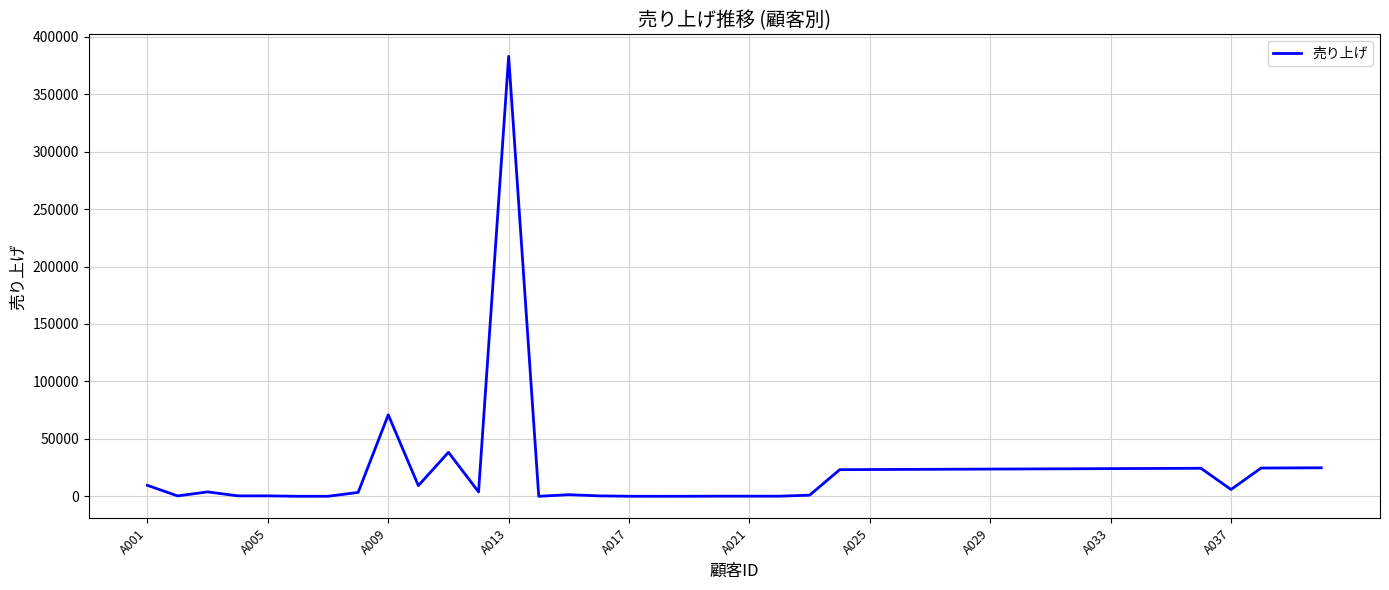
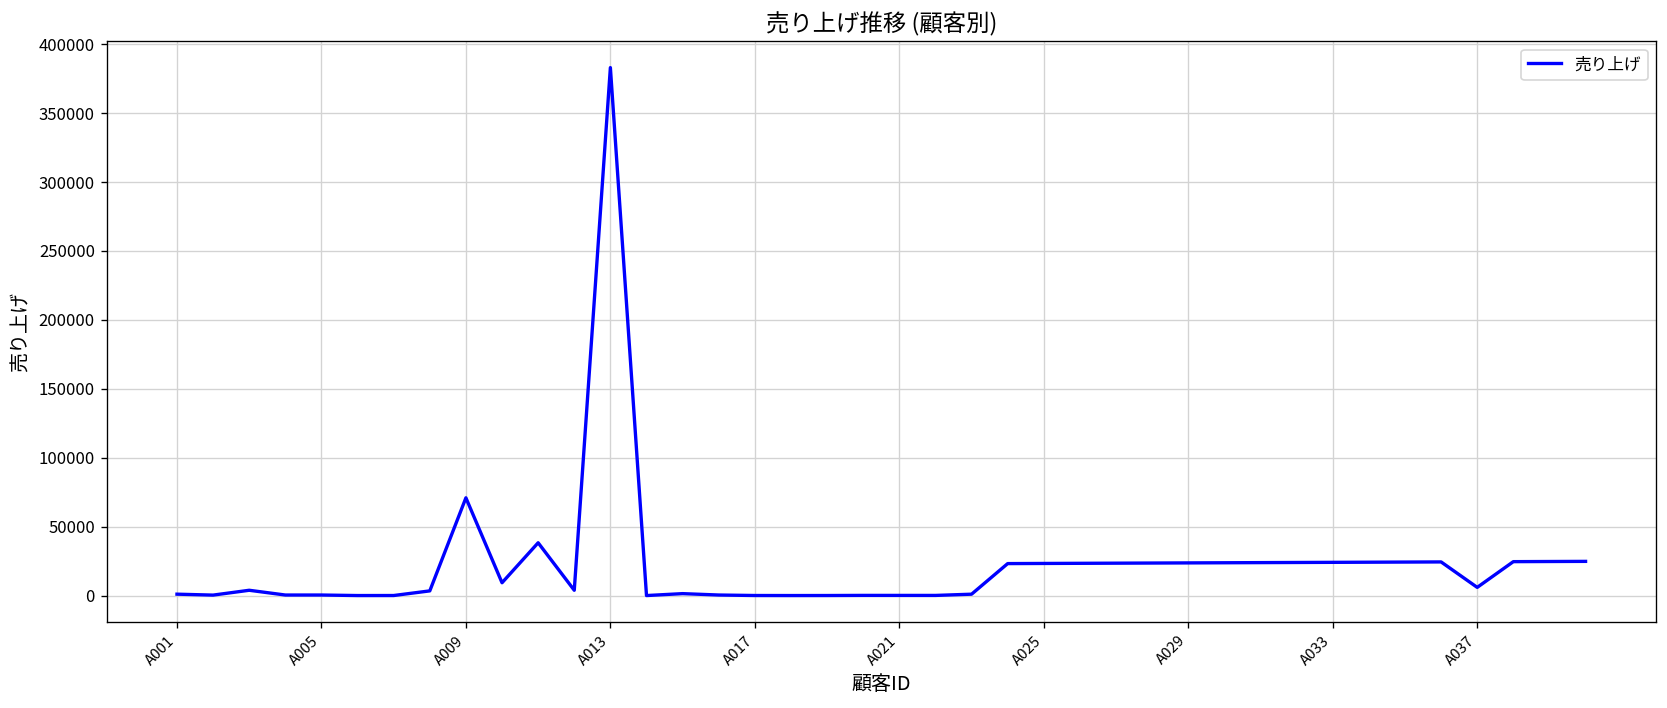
  {
-   "A001": 10000,
+   "A001": 1000,
    "A005": 0,
    "A009": 71000,
    "A013": 383000,
    "A017": 0,
    "A021": 0,
    "A025": 23000,
    "A029": 24000,
    "A033": 24000,
    "A037": 6000
  }
